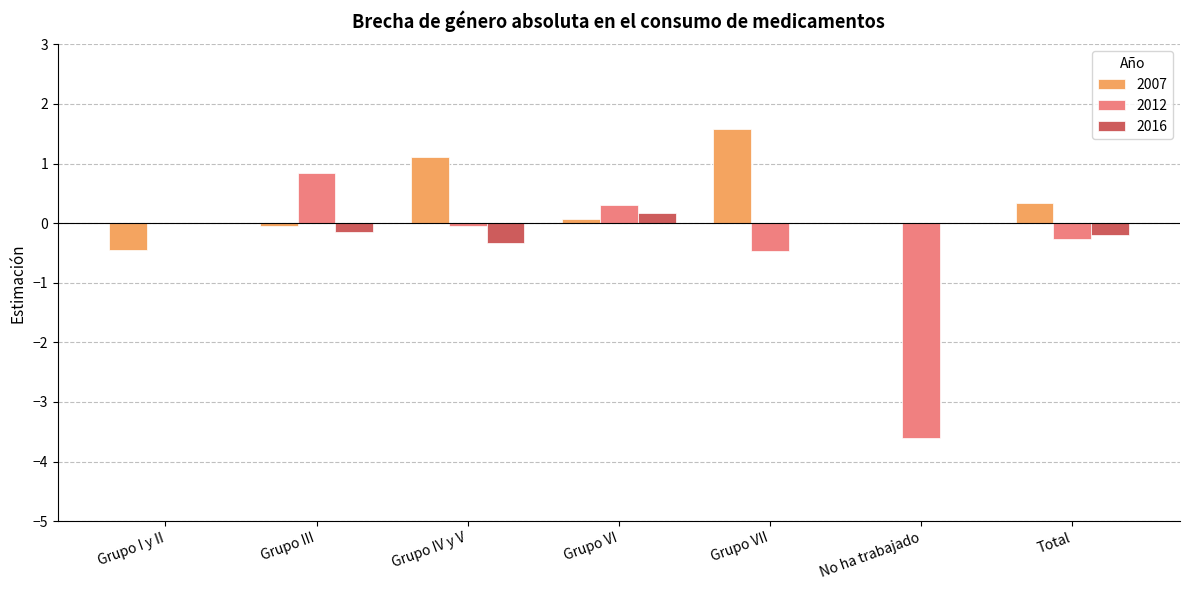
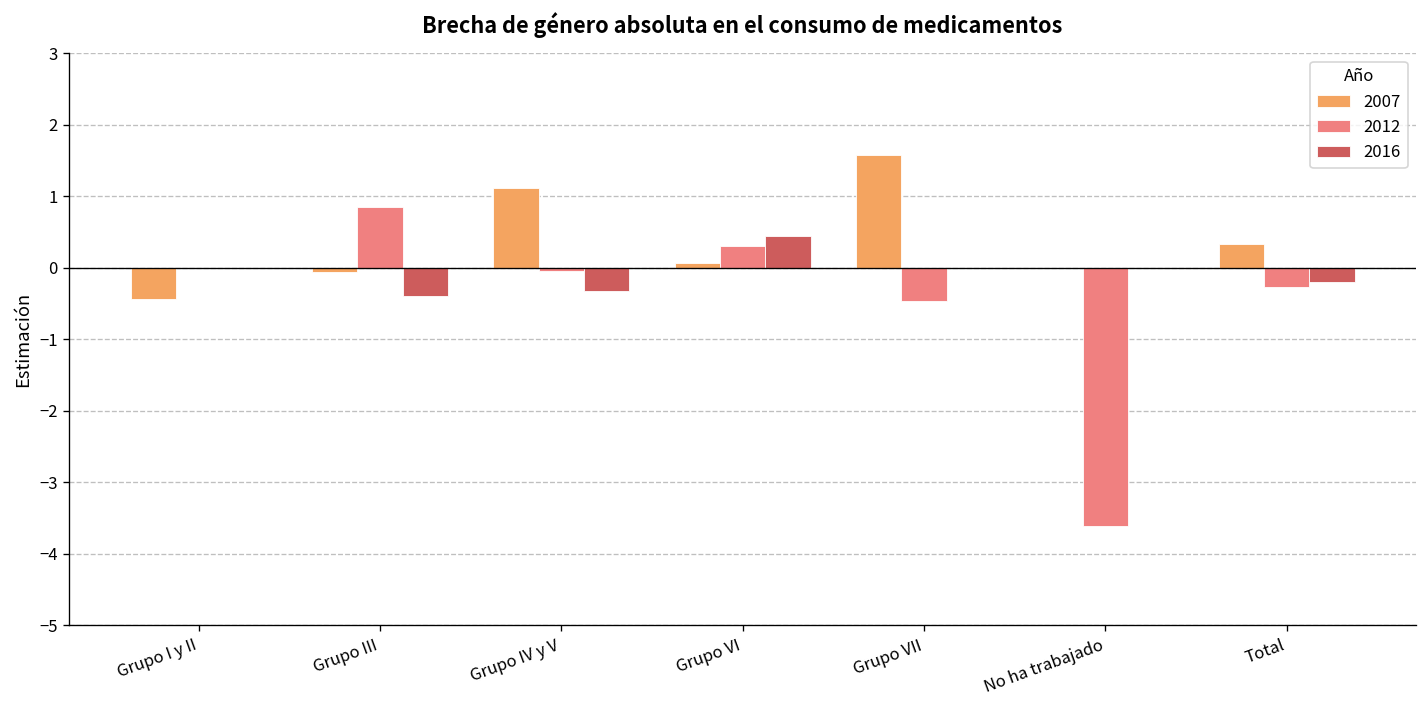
  {
    "2016": {
      "Grupo I y II": 0.0,
-     "Grupo III": -0.2,
+     "Grupo III": -0.4,
      "Grupo IV y V": -0.3,
-     "Grupo VI": 0.2,
+     "Grupo VI": 0.4,
      "Grupo VII": 0.0,
      "No ha trabajado": 0.0,
      "Total": -0.2
    }
  }
